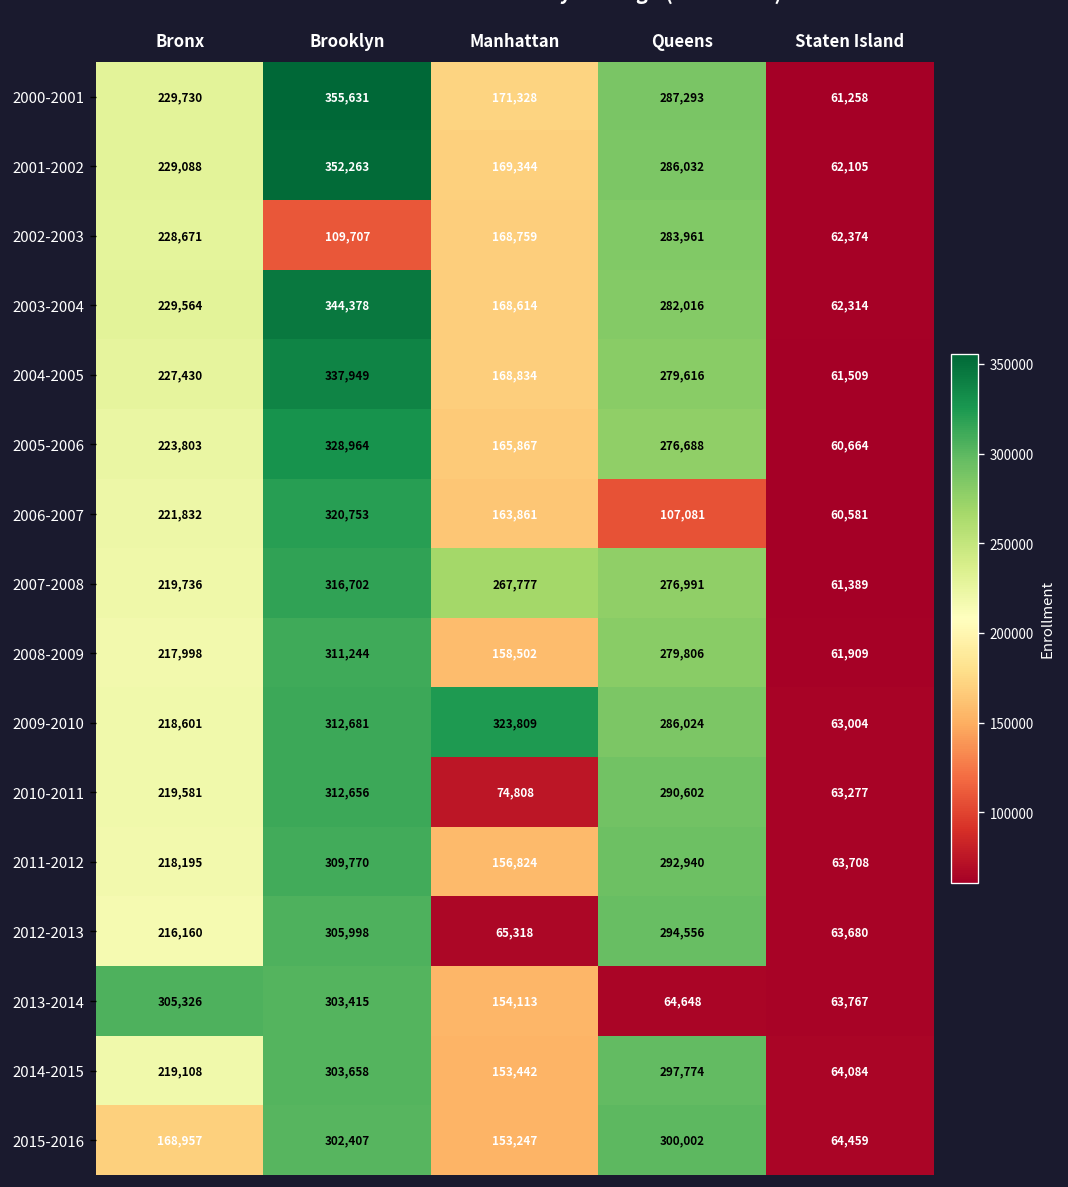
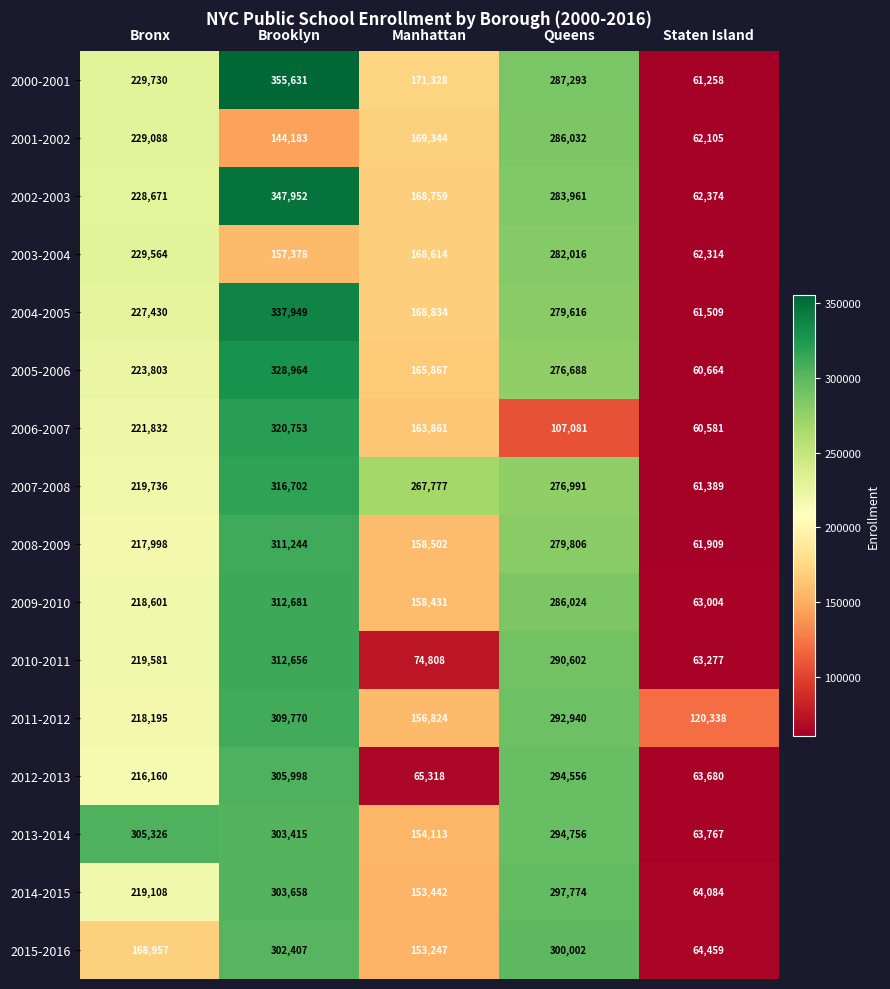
  {
    "2000-2001": {
      "Bronx": "229,730",
      "Brooklyn": "355,631",
      "Manhattan": "171,328",
      "Queens": "287,293",
      "Staten Island": "61,258"
    },
    "2001-2002": {
      "Bronx": "229,088",
-     "Brooklyn": "352,263",
+     "Brooklyn": "144,183",
      "Manhattan": "169,344",
      "Queens": "286,032",
      "Staten Island": "62,105"
    },
    "2002-2003": {
      "Bronx": "228,671",
-     "Brooklyn": "109,707",
+     "Brooklyn": "347,952",
      "Manhattan": "168,759",
      "Queens": "283,961",
      "Staten Island": "62,374"
    },
    "2003-2004": {
      "Bronx": "229,564",
-     "Brooklyn": "344,378",
+     "Brooklyn": "157,378",
      "Manhattan": "168,614",
      "Queens": "282,016",
      "Staten Island": "62,314"
    },
    "2004-2005": {
      "Bronx": "227,430",
      "Brooklyn": "337,949",
      "Manhattan": "168,834",
      "Queens": "279,616",
      "Staten Island": "61,509"
    },
    "2005-2006": {
      "Bronx": "223,803",
      "Brooklyn": "328,964",
      "Manhattan": "165,867",
      "Queens": "276,688",
      "Staten Island": "60,664"
    },
    "2006-2007": {
      "Bronx": "221,832",
      "Brooklyn": "320,753",
      "Manhattan": "163,861",
      "Queens": "107,081",
      "Staten Island": "60,581"
    },
    "2007-2008": {
      "Bronx": "219,736",
      "Brooklyn": "316,702",
      "Manhattan": "267,777",
      "Queens": "276,991",
      "Staten Island": "61,389"
    },
    "2008-2009": {
      "Bronx": "217,998",
      "Brooklyn": "311,244",
      "Manhattan": "158,502",
      "Queens": "279,806",
      "Staten Island": "61,909"
    },
    "2009-2010": {
      "Bronx": "218,601",
      "Brooklyn": "312,681",
-     "Manhattan": "323,809",
+     "Manhattan": "158,431",
      "Queens": "286,024",
      "Staten Island": "63,004"
    },
    "2010-2011": {
      "Bronx": "219,581",
      "Brooklyn": "312,656",
      "Manhattan": "74,808",
      "Queens": "290,602",
      "Staten Island": "63,277"
    },
    "2011-2012": {
      "Bronx": "218,195",
      "Brooklyn": "309,770",
      "Manhattan": "156,824",
      "Queens": "292,940",
-     "Staten Island": "63,708"
+     "Staten Island": "120,338"
    },
    "2012-2013": {
      "Bronx": "216,160",
      "Brooklyn": "305,998",
      "Manhattan": "65,318",
      "Queens": "294,556",
      "Staten Island": "63,680"
    },
    "2013-2014": {
      "Bronx": "305,326",
      "Brooklyn": "303,415",
      "Manhattan": "154,113",
-     "Queens": "64,648",
+     "Queens": "294,756",
      "Staten Island": "63,767"
    },
    "2014-2015": {
      "Bronx": "219,108",
      "Brooklyn": "303,658",
      "Manhattan": "153,442",
      "Queens": "297,774",
      "Staten Island": "64,084"
    },
    "2015-2016": {
      "Bronx": "168,957",
      "Brooklyn": "302,407",
      "Manhattan": "153,247",
      "Queens": "300,002",
      "Staten Island": "64,459"
    }
  }
